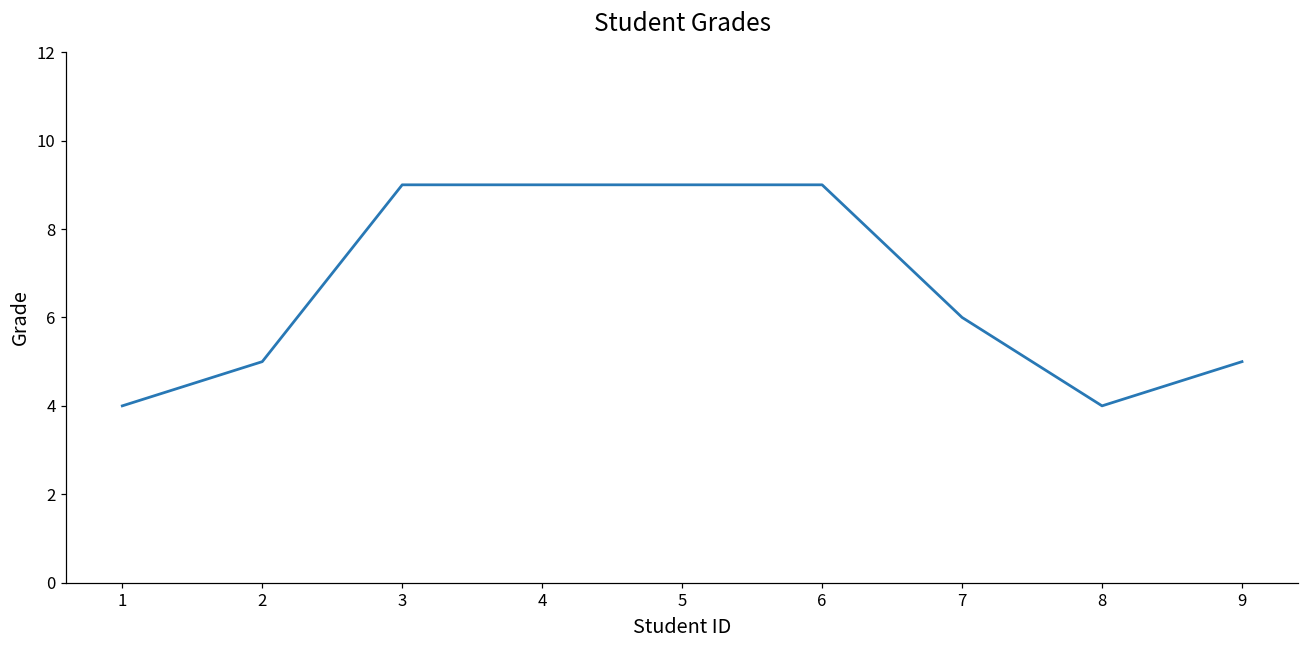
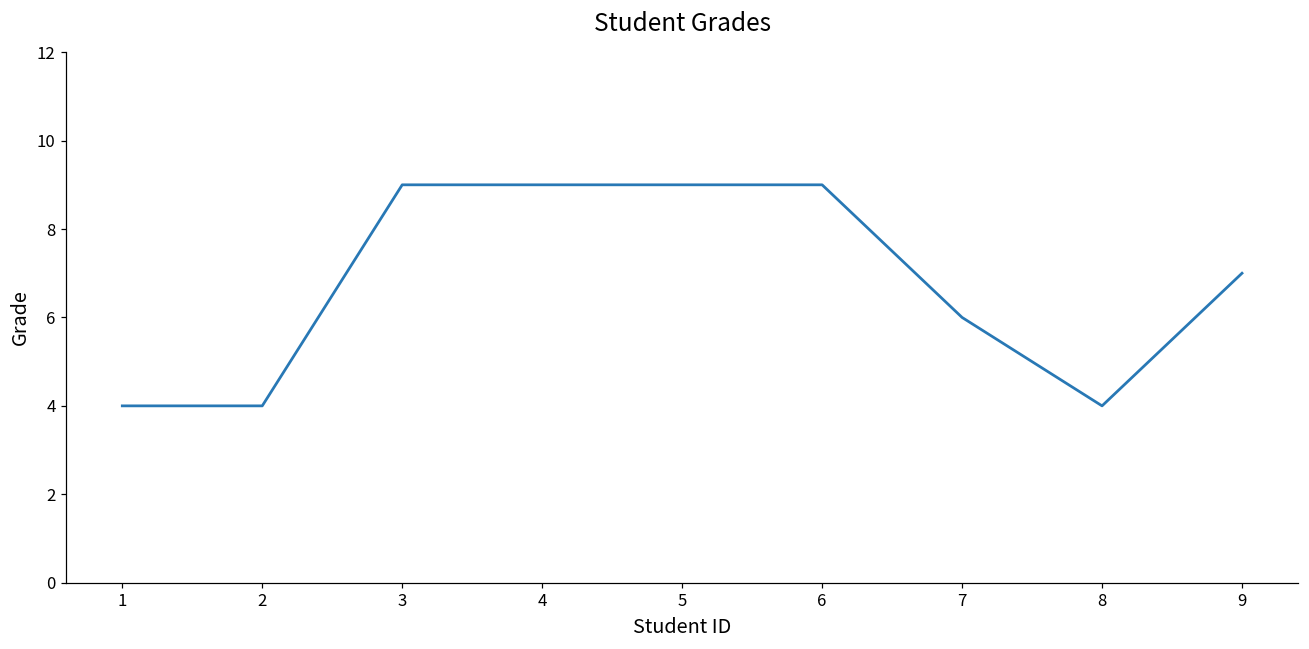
  {
    "1": 4,
-   "2": 5,
+   "2": 4,
    "3": 9,
    "4": 9,
    "5": 9,
    "6": 9,
    "7": 6,
    "8": 4,
-   "9": 5
+   "9": 7
  }
